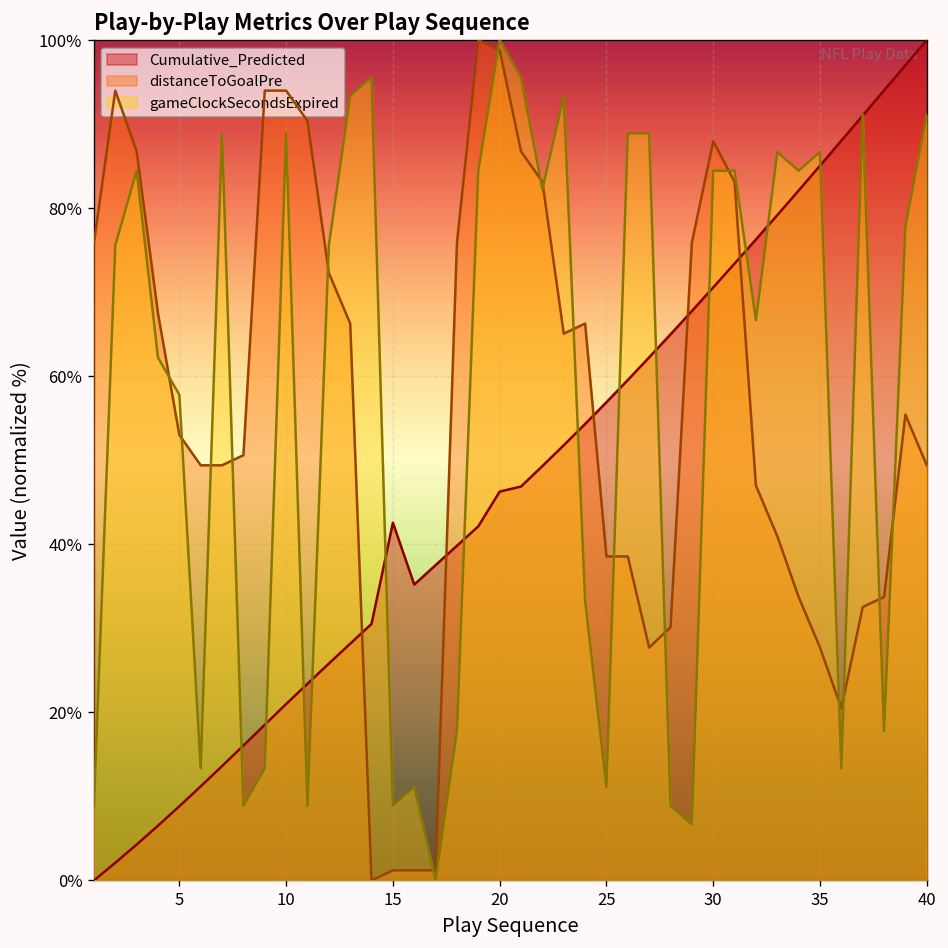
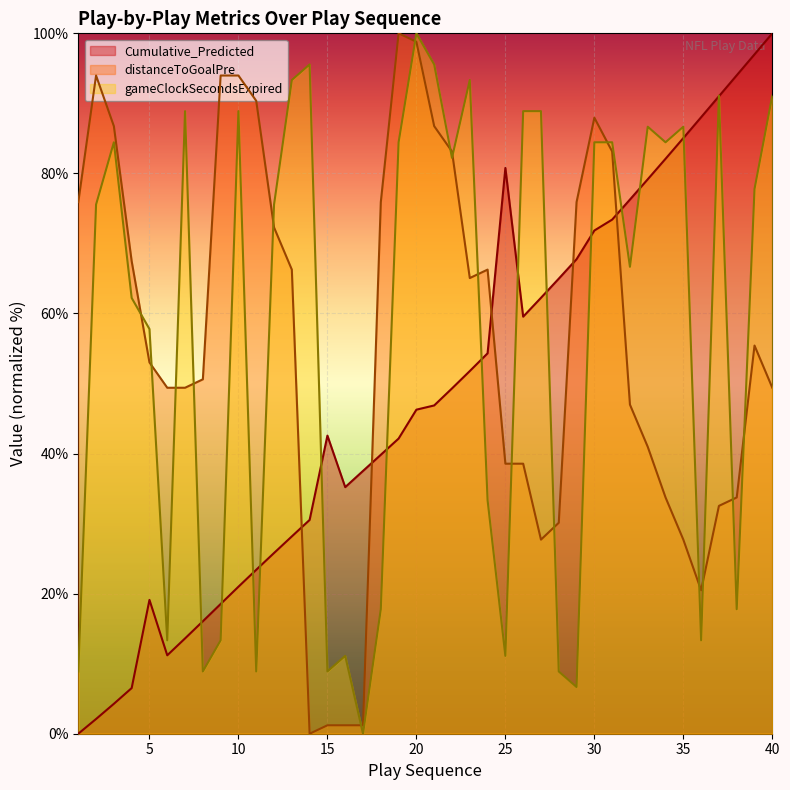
  {
    "Cumulative_Predicted": {
-     "5": "9%",
+     "5": "19%",
      "10": "21%",
      "15": "43%",
      "20": "46%",
-     "25": "57%",
-     "30": "71%",
+     "25": "81%",
+     "30": "72%",
      "35": "85%",
      "40": "100%"
    }
  }
